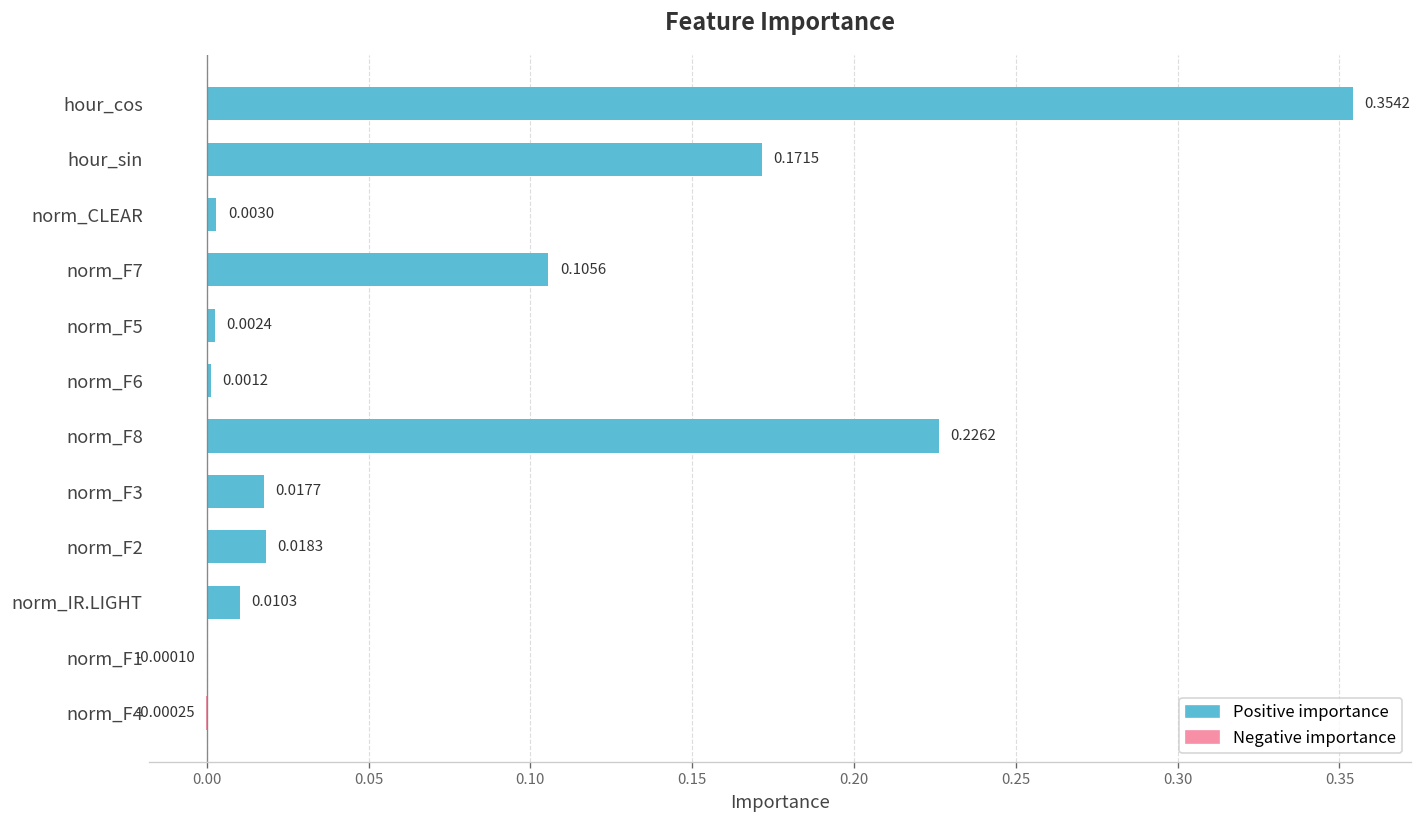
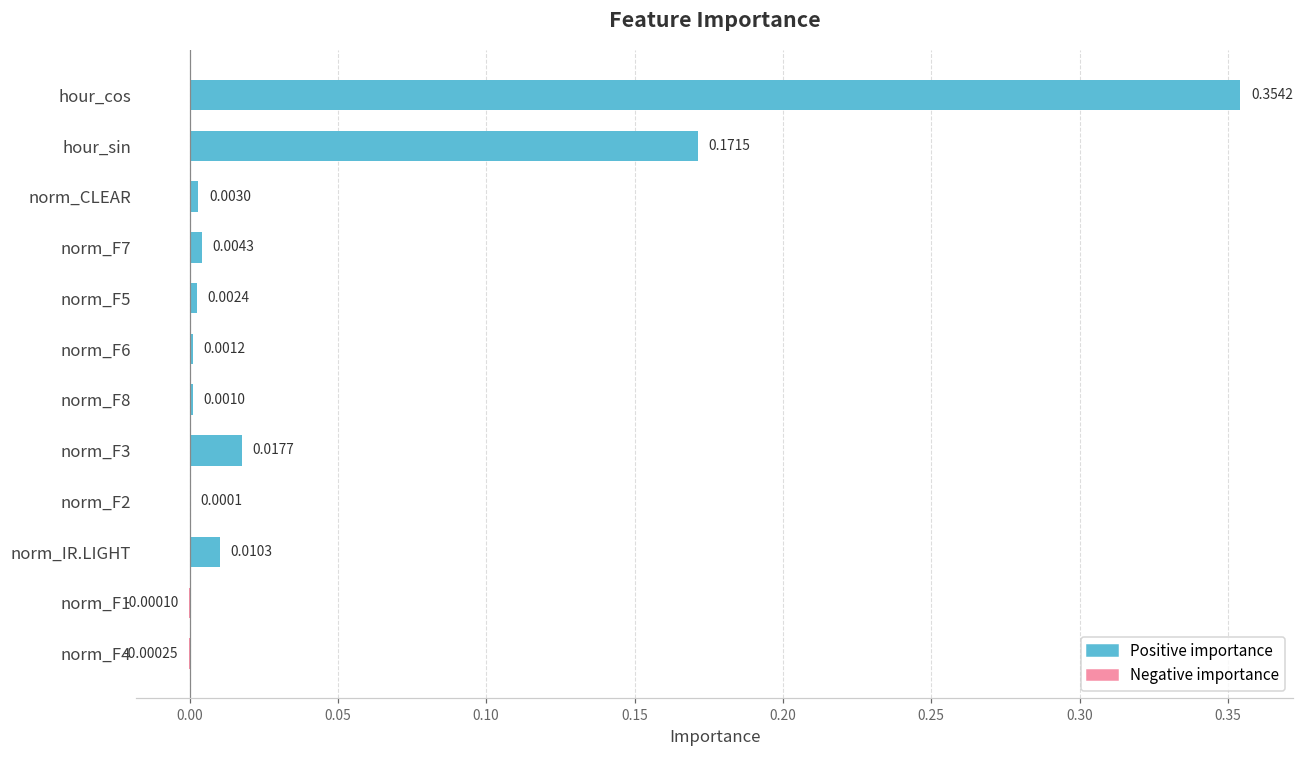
  {
    "hour_cos": 0.3542,
    "hour_sin": 0.1715,
    "norm_CLEAR": 0.0030,
-   "norm_F7": 0.1056,
+   "norm_F7": 0.0043,
    "norm_F5": 0.0024,
    "norm_F6": 0.0012,
-   "norm_F8": 0.2262,
+   "norm_F8": 0.0010,
    "norm_F3": 0.0177,
-   "norm_F2": 0.0183,
+   "norm_F2": 0.0001,
    "norm_IR.LIGHT": 0.0103,
    "norm_F1": -0.00010,
    "norm_F4": -0.00025
  }
